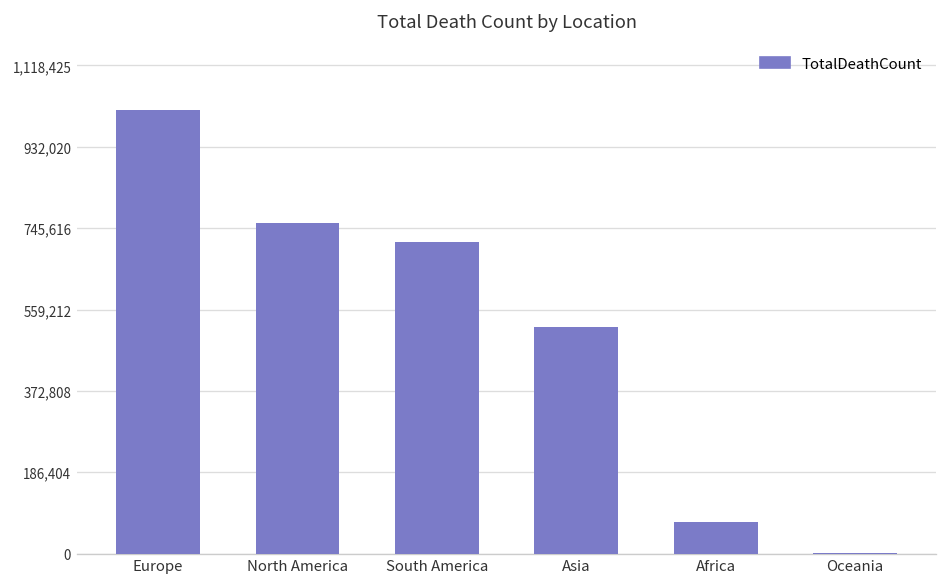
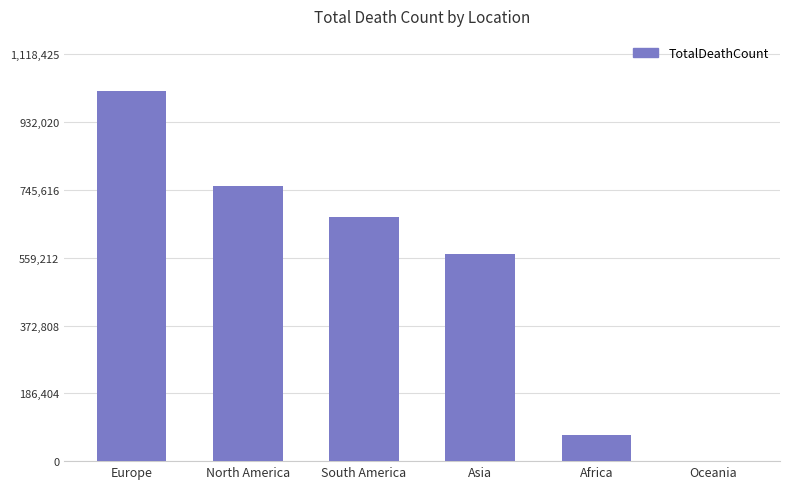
  {
    "Europe": "1,020,000",
    "North America": "760,000",
-   "South America": "710,000",
-   "Asia": "520,000",
+   "South America": "670,000",
+   "Asia": "570,000",
    "Africa": "70,000"
  }
